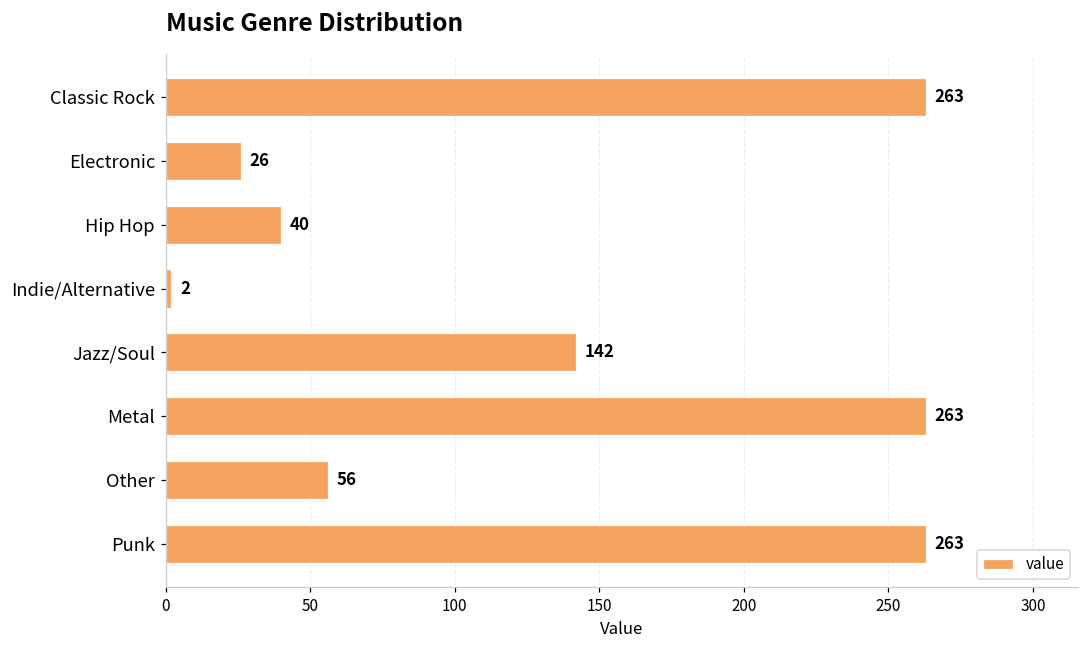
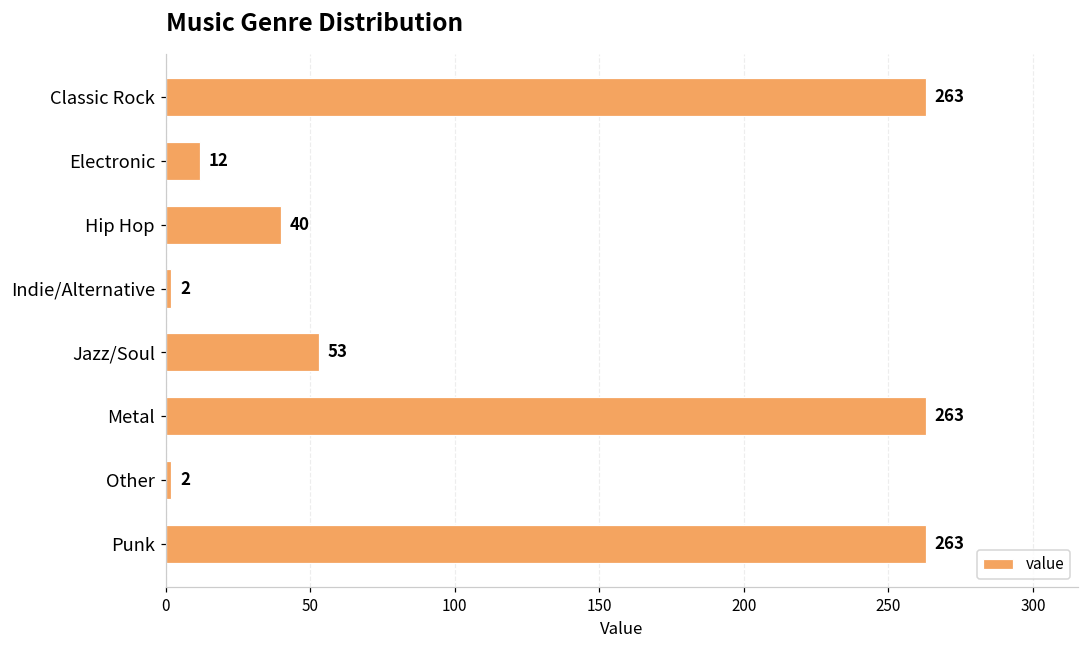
  {
    "Classic Rock": 263,
-   "Electronic": 26,
+   "Electronic": 12,
    "Hip Hop": 40,
    "Indie/Alternative": 2,
-   "Jazz/Soul": 142,
+   "Jazz/Soul": 53,
    "Metal": 263,
-   "Other": 56,
+   "Other": 2,
    "Punk": 263
  }
